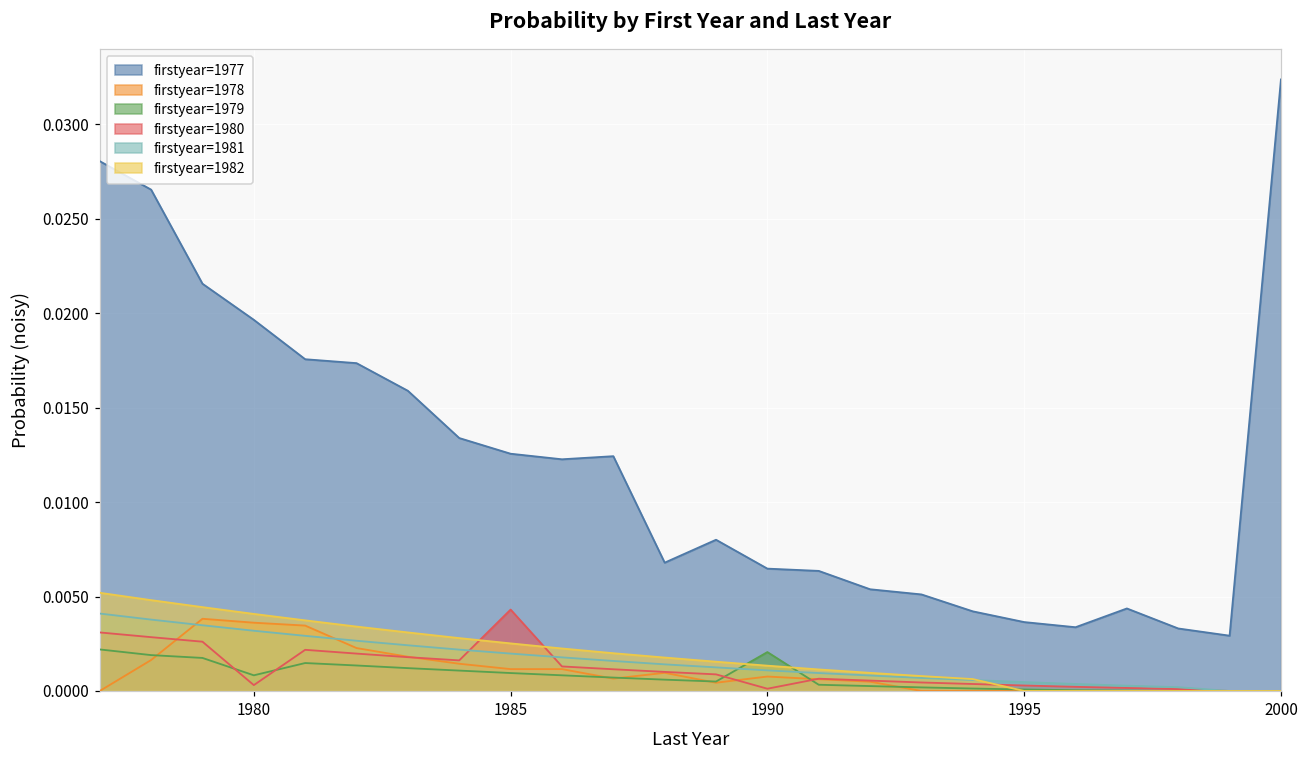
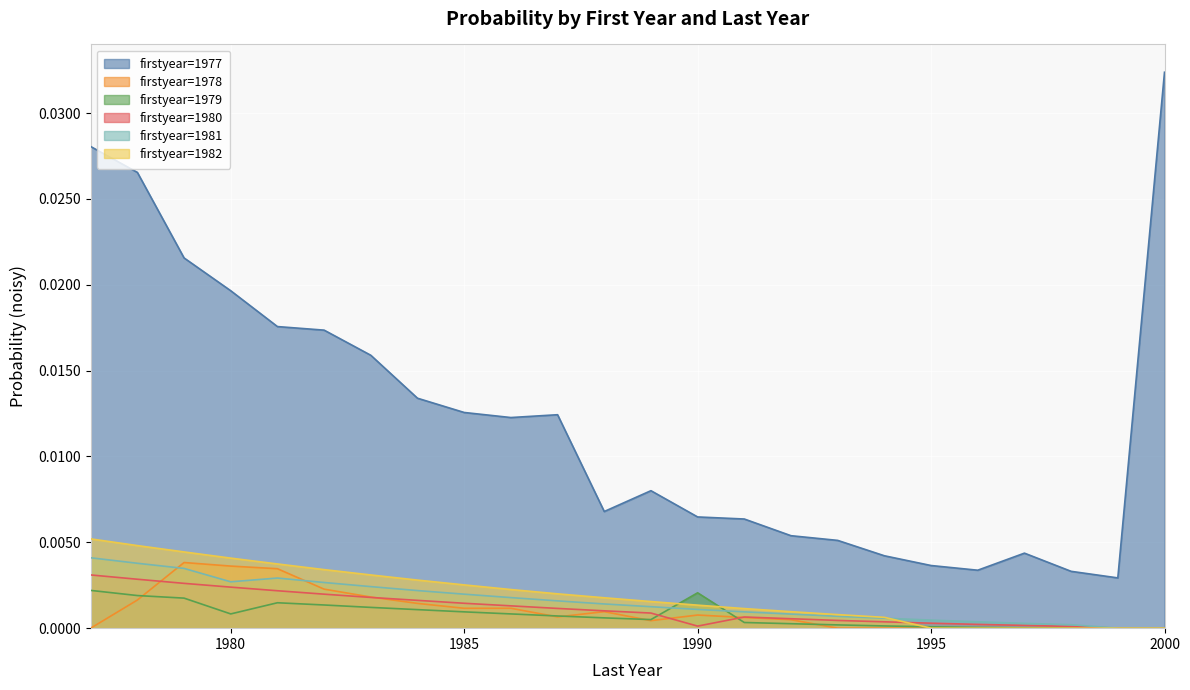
  {
    "firstyear=1977": {
      "1980": 0.0197,
      "1985": 0.0126,
      "1990": 0.0065,
      "1995": 0.0036,
      "2000": 0.0324
    },
    "firstyear=1979": {
      "1980": 0.0008,
      "1985": 0.0010,
      "1990": 0.0021
    },
    "firstyear=1980": {
-     "1980": 0.0003,
-     "1985": 0.0043,
+     "1980": 0.0024,
+     "1985": 0.0015,
      "1990": 0.0001,
      "1995": 0.0003
    },
    "firstyear=1981": {
-     "1980": 0.0032,
+     "1980": 0.0027,
      "1985": 0.0020,
      "1990": 0.0011,
      "1995": 0.0005
    }
  }
